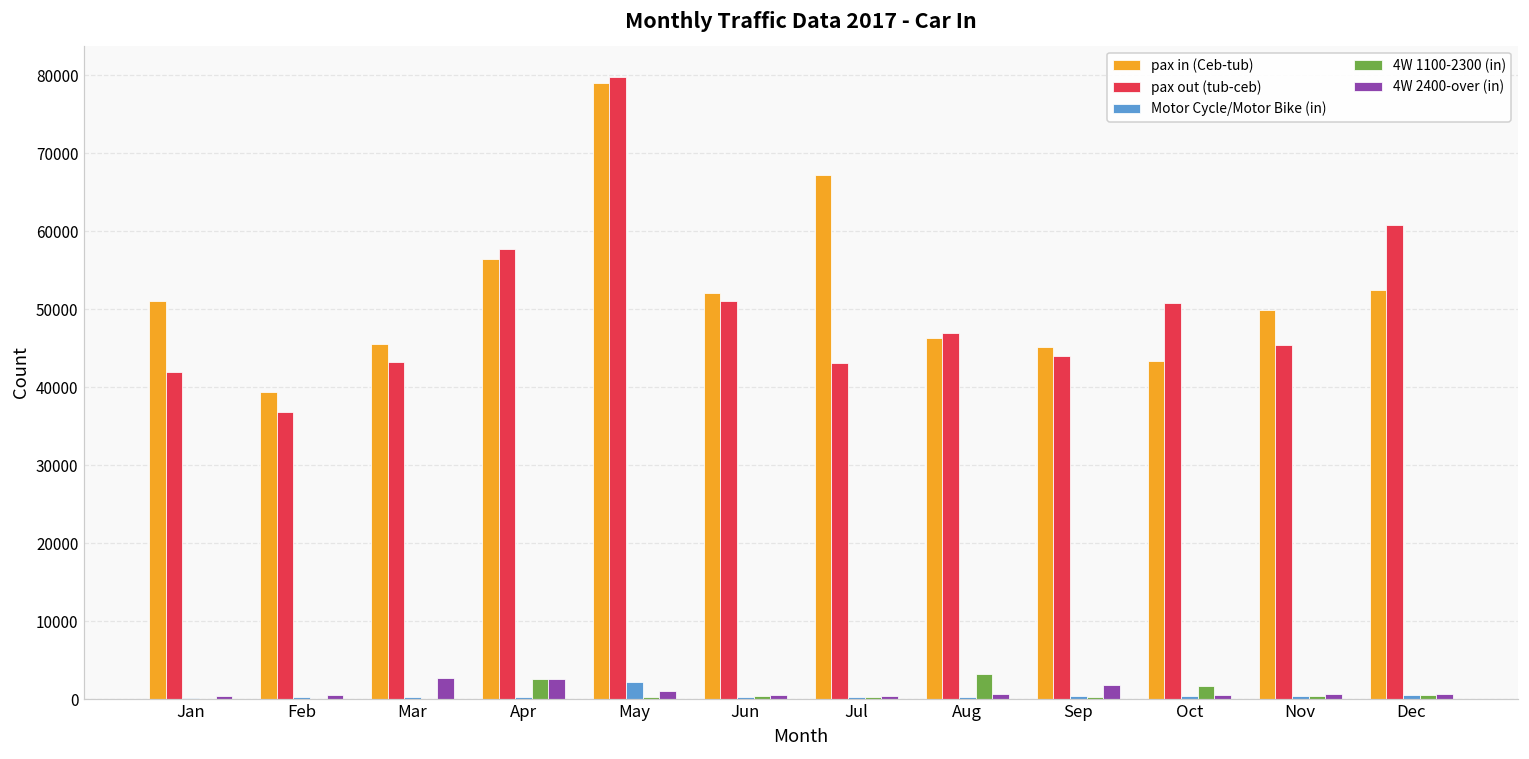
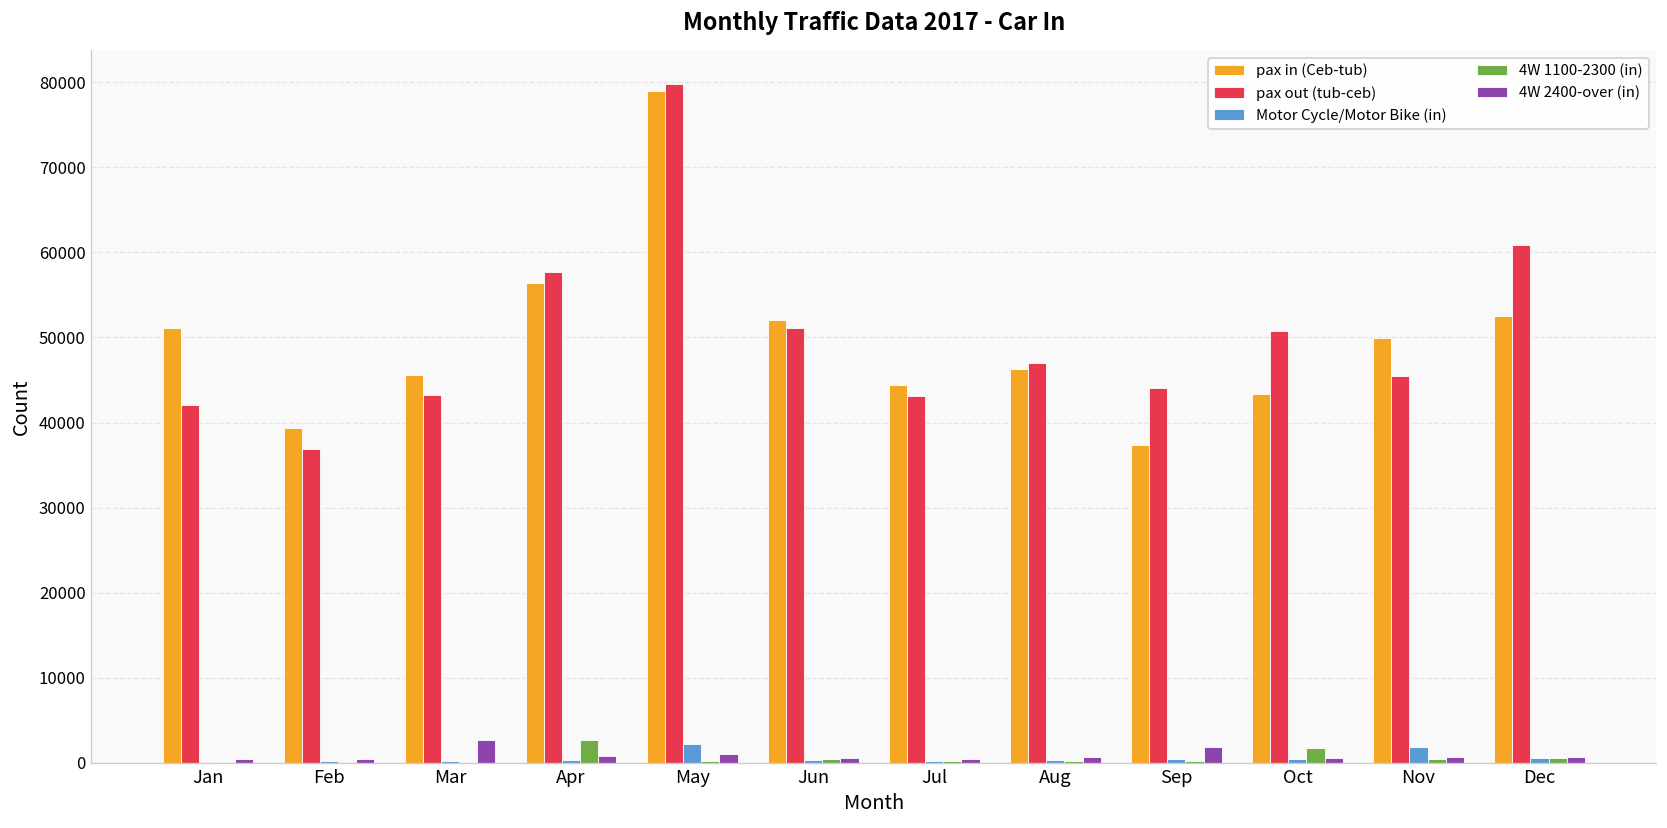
  {
    "pax in (Ceb-tub)": {
      "Jan": 51000,
      "Feb": 39000,
      "Mar": 46000,
      "Apr": 56000,
      "May": 79000,
      "Jun": 52000,
-     "Jul": 67000,
+     "Jul": 44000,
      "Aug": 46000,
-     "Sep": 45000,
+     "Sep": 37000,
      "Oct": 43000,
      "Nov": 50000,
      "Dec": 52000
    },
    "pax out (tub-ceb)": {
      "Jan": 42000,
      "Feb": 37000,
      "Mar": 43000,
      "Apr": 58000,
      "May": 80000,
      "Jun": 51000,
      "Jul": 43000,
      "Aug": 47000,
      "Sep": 44000,
      "Oct": 51000,
      "Nov": 45000,
      "Dec": 61000
    },
    "Motor Cycle/Motor Bike (in)": {
      "May": 2000,
      "Sep": 0,
      "Oct": 0,
-     "Nov": 0,
+     "Nov": 2000,
      "Dec": 1000
    },
    "4W 1100-2300 (in)": {
      "Jan": 0,
      "Mar": 0,
      "Apr": 3000,
      "Jun": 0,
-     "Aug": 3000,
+     "Aug": 0,
      "Oct": 2000,
      "Nov": 0,
      "Dec": 1000
    },
    "4W 2400-over (in)": {
      "Jan": 0,
      "Feb": 0,
      "Mar": 3000,
-     "Apr": 3000,
+     "Apr": 1000,
      "May": 1000,
      "Jun": 1000,
      "Jul": 0,
      "Aug": 1000,
      "Sep": 2000,
      "Oct": 1000,
      "Nov": 1000,
      "Dec": 1000
    }
  }
